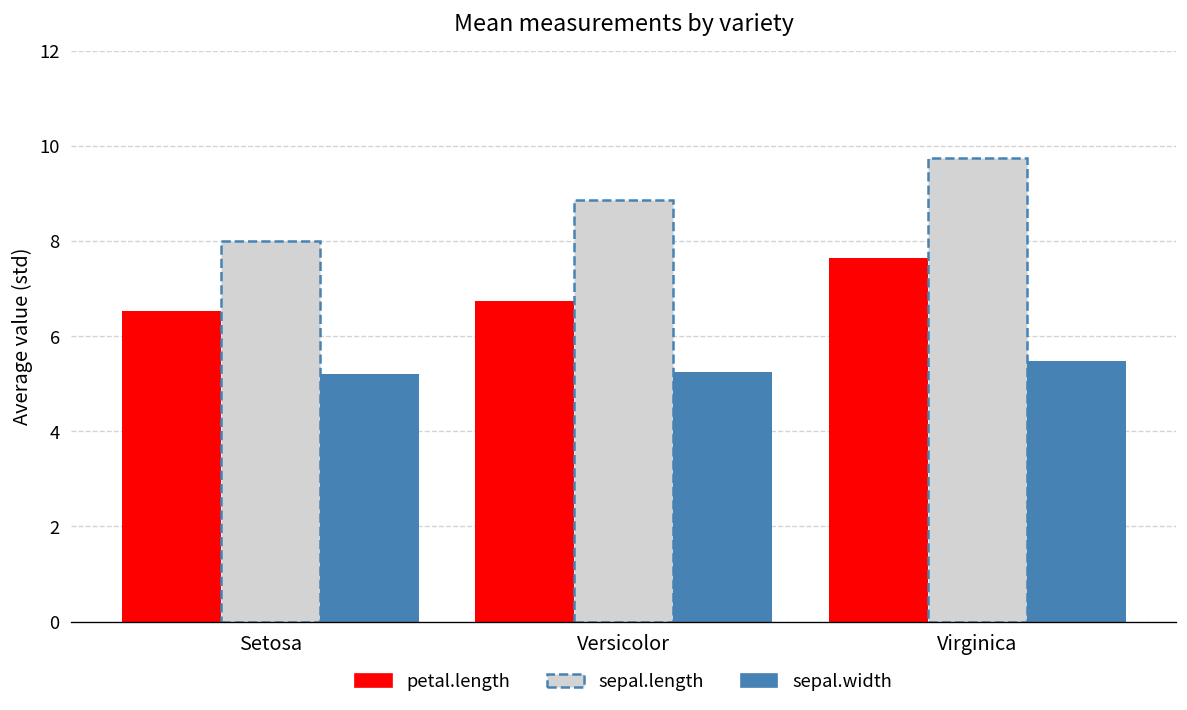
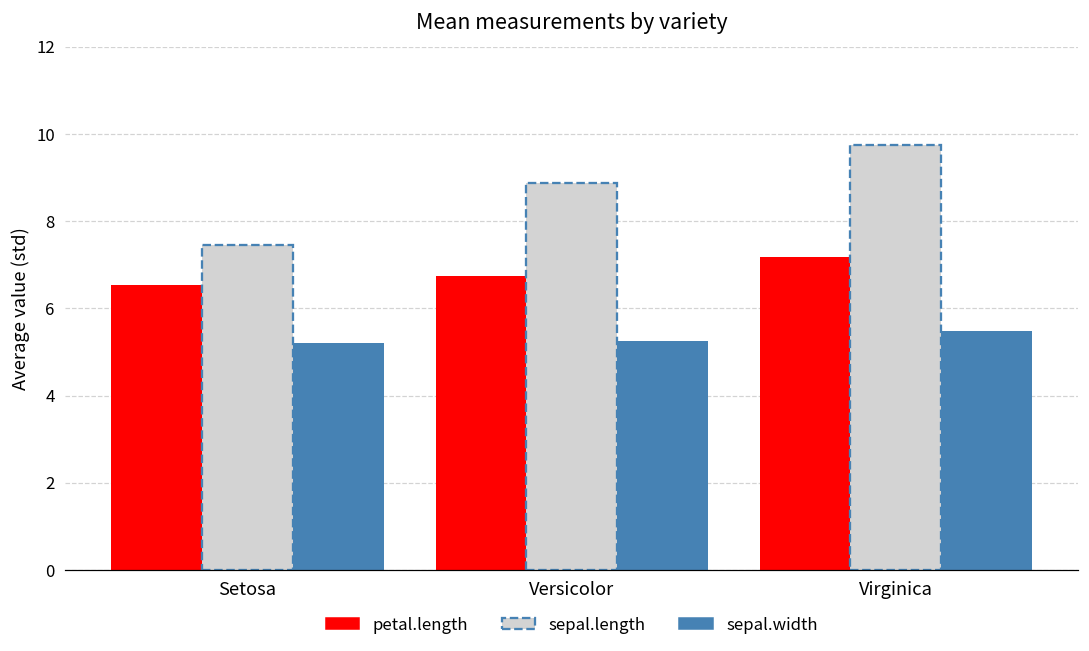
  {
    "petal.length": {
      "Setosa": 6.5,
      "Versicolor": 6.7,
-     "Virginica": 7.6
+     "Virginica": 7.2
    },
    "sepal.length": {
-     "Setosa": 8.0,
+     "Setosa": 7.5,
      "Versicolor": 8.9,
      "Virginica": 9.7
    },
    "sepal.width": {
      "Setosa": 5.2,
      "Versicolor": 5.2,
      "Virginica": 5.5
    }
  }
